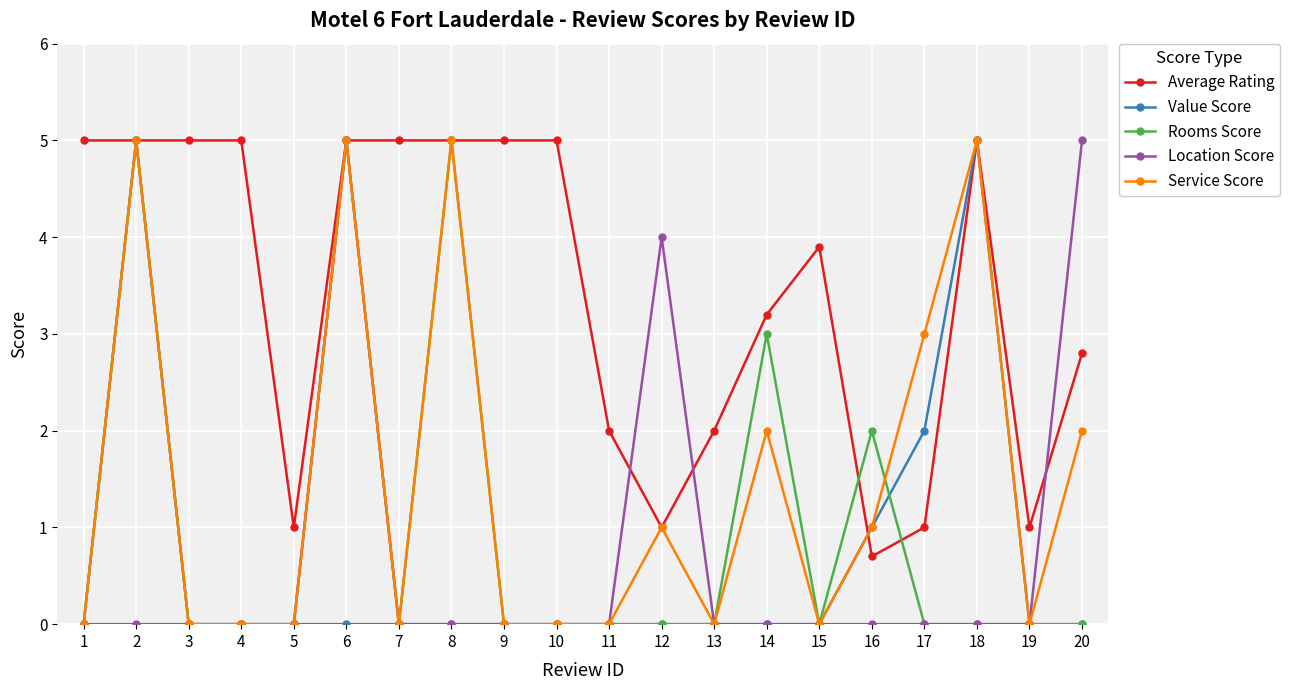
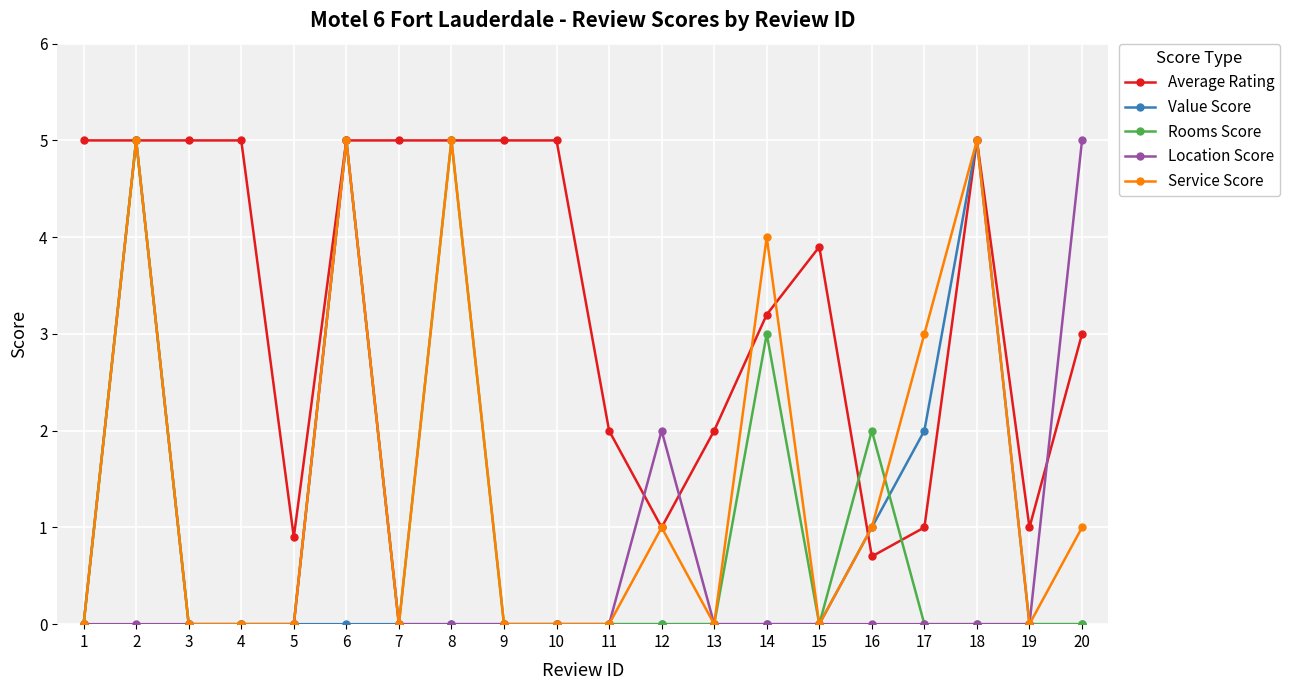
  {
    "Average Rating": {
      "1": 5.0,
      "3": 5.0,
      "4": 5.0,
-     "5": 1.0,
+     "5": 0.9,
      "7": 5.0,
      "9": 5.0,
      "10": 5.0,
      "11": 2.0,
      "13": 2.0,
      "14": 3.2,
      "15": 3.9,
      "16": 0.7,
      "17": 1.0,
      "19": 1.0,
-     "20": 2.8
+     "20": 3.0
    },
    "Value Score": {
      "6": 0.0,
      "17": 2.0
    },
    "Rooms Score": {
      "14": 3.0,
      "16": 2.0
    },
    "Location Score": {
      "2": 0,
-     "12": 4,
+     "12": 2,
      "16": 0,
      "20": 5
    },
    "Service Score": {
-     "14": 2,
+     "14": 4,
      "17": 3,
-     "20": 2
+     "20": 1
    }
  }
